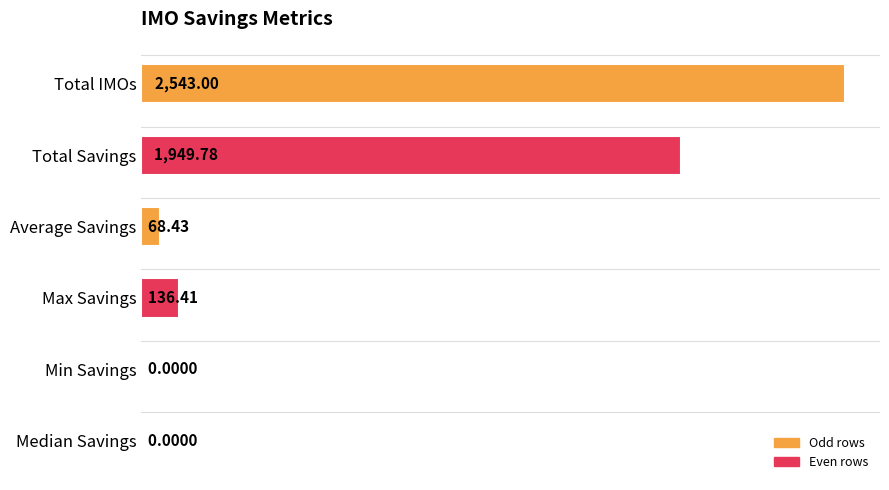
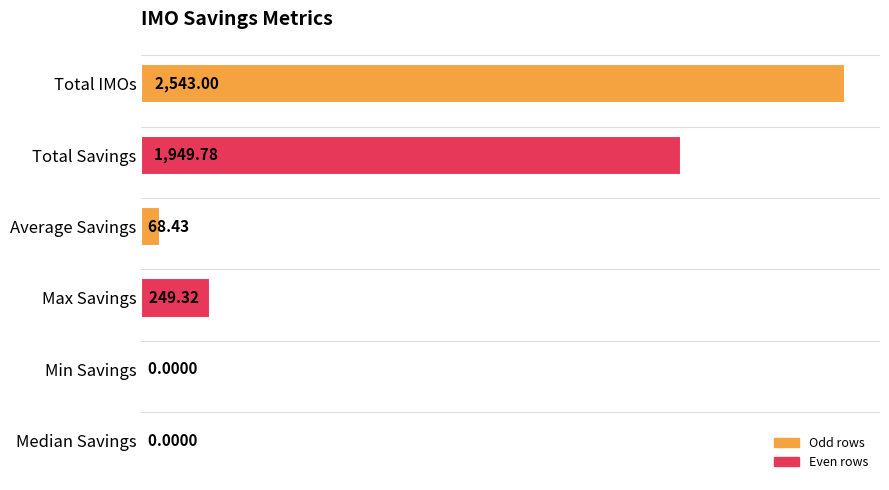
  {
    "Total IMOs": "2,543.00",
    "Total Savings": "1,949.78",
    "Average Savings": "68.43",
-   "Max Savings": "136.41",
+   "Max Savings": "249.32",
    "Min Savings": "0.0000",
    "Median Savings": "0.0000"
  }
